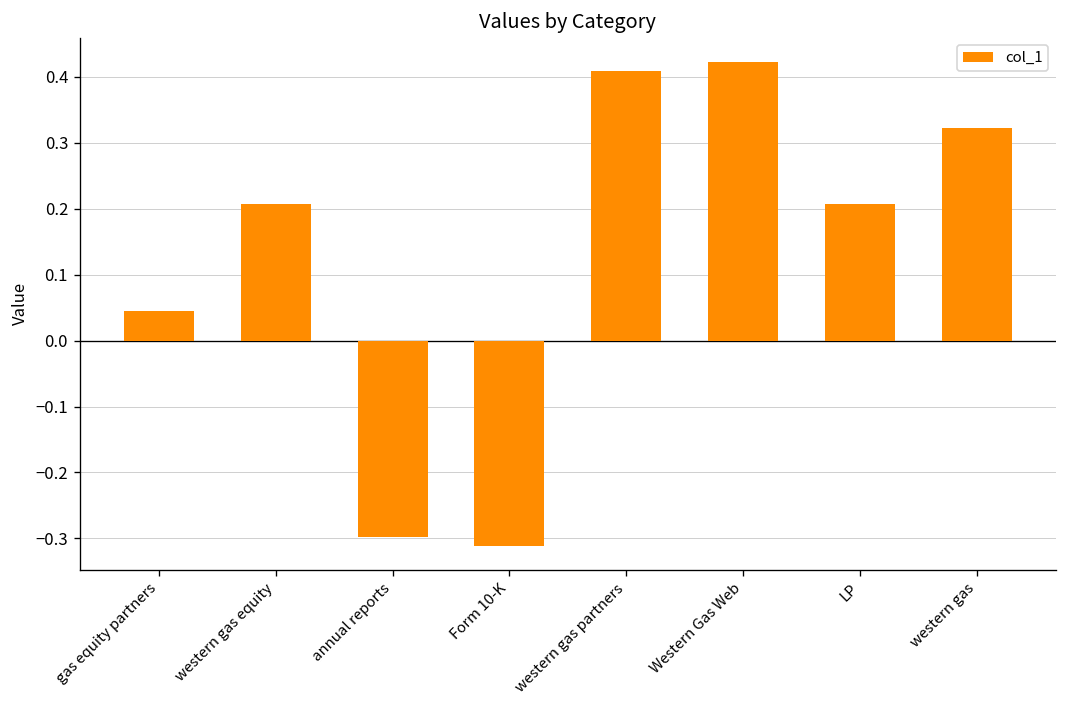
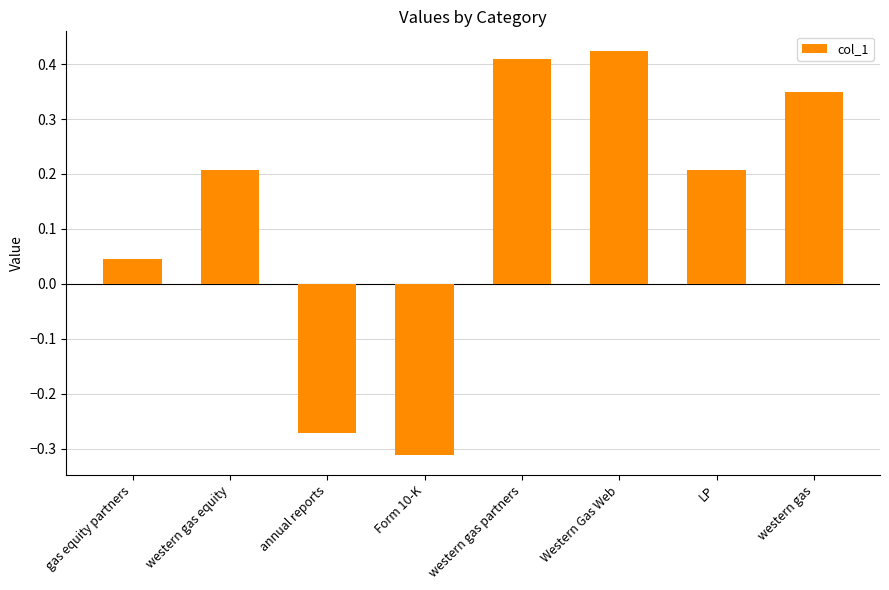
  {
    "gas equity partners": 0.04,
    "western gas equity": 0.21,
-   "annual reports": -0.30,
+   "annual reports": -0.27,
    "Form 10-K": -0.31,
    "western gas partners": 0.41,
    "Western Gas Web": 0.42,
    "LP": 0.21,
-   "western gas": 0.32
+   "western gas": 0.35
  }
